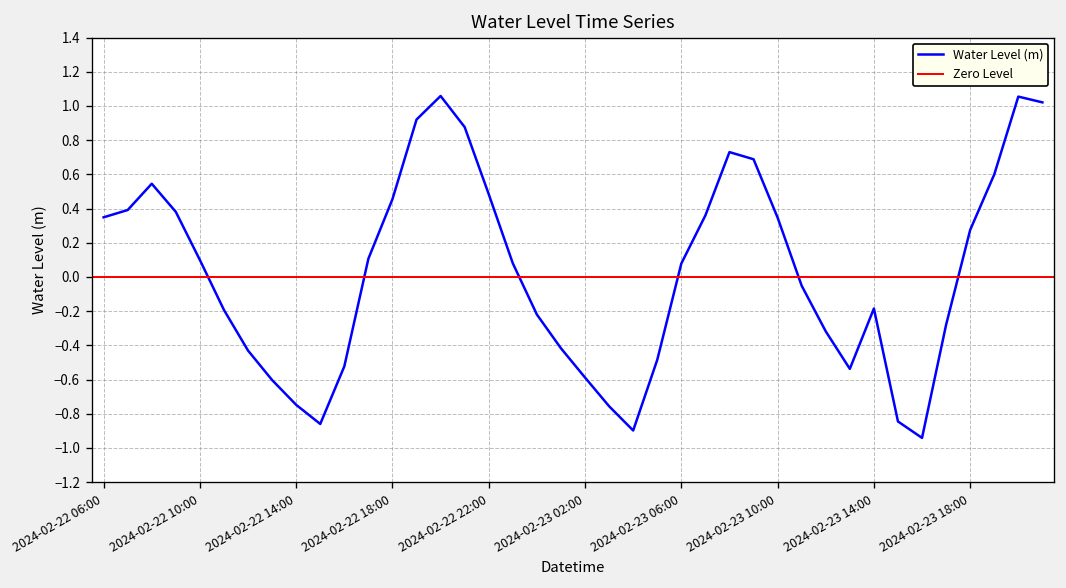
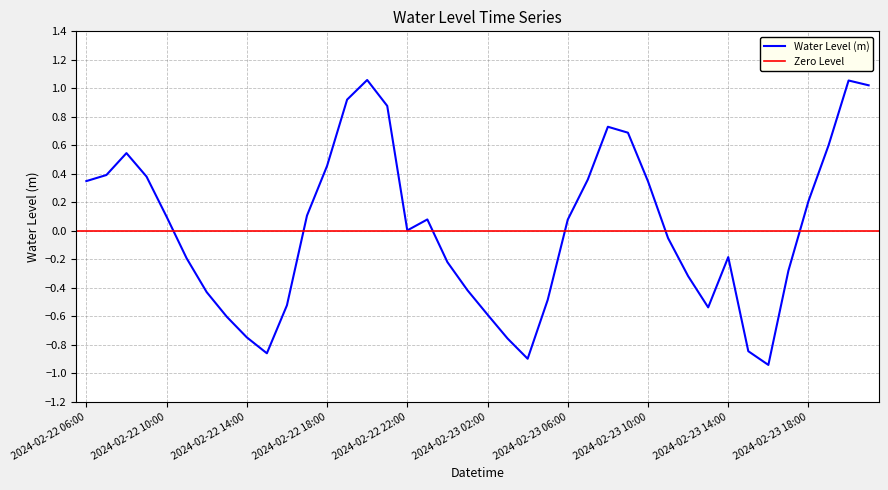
  {
    "2024-02-22 06:00": 0.35,
    "2024-02-22 10:00": 0.10,
    "2024-02-22 14:00": -0.75,
    "2024-02-22 18:00": 0.46,
-   "2024-02-22 22:00": 0.48,
+   "2024-02-22 22:00": 0.00,
    "2024-02-23 02:00": -0.59,
    "2024-02-23 06:00": 0.08,
    "2024-02-23 10:00": 0.35,
    "2024-02-23 14:00": -0.18,
-   "2024-02-23 18:00": 0.28
+   "2024-02-23 18:00": 0.21
  }
